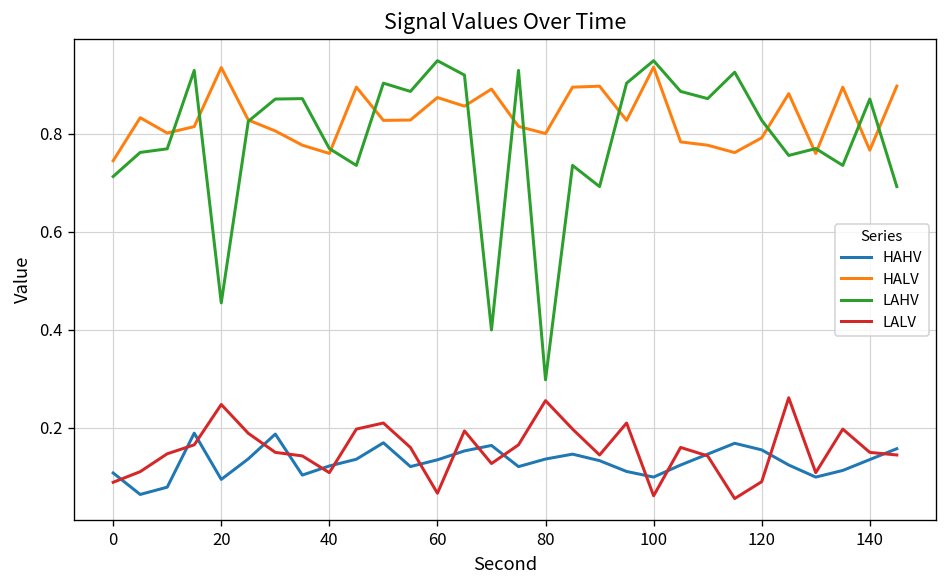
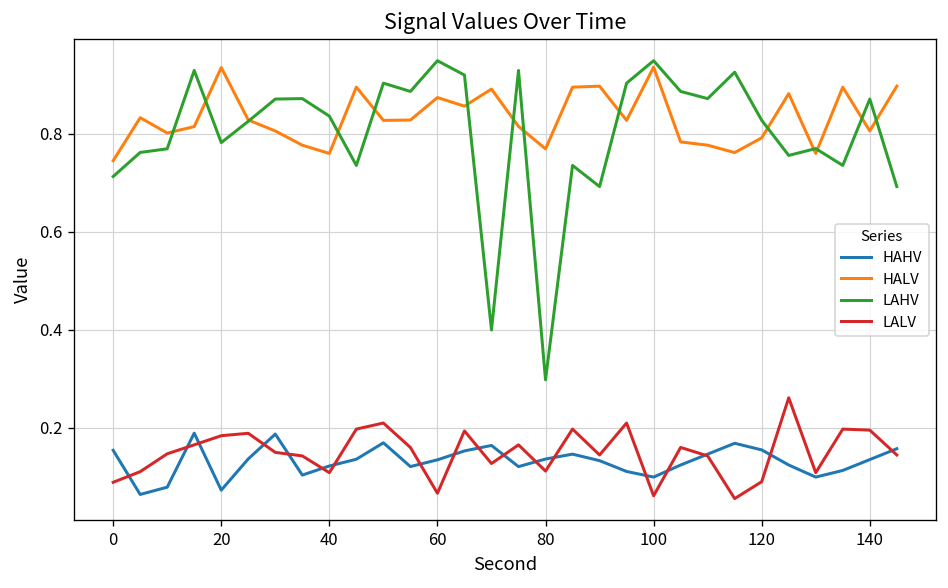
  {
    "HAHV": {
-     "0": 0.11,
-     "20": 0.09,
+     "0": 0.15,
+     "20": 0.07,
      "40": 0.12,
      "60": 0.13,
      "80": 0.14,
      "100": 0.10,
      "120": 0.15,
      "140": 0.13
    },
    "HALV": {
      "0": 0.75,
      "20": 0.94,
      "40": 0.76,
      "60": 0.87,
-     "80": 0.80,
+     "80": 0.77,
      "100": 0.94,
      "120": 0.79,
-     "140": 0.77
+     "140": 0.81
    },
    "LAHV": {
      "0": 0.71,
-     "20": 0.45,
-     "40": 0.77,
+     "20": 0.78,
+     "40": 0.84,
      "60": 0.95,
      "80": 0.30,
      "100": 0.95,
      "120": 0.83,
      "140": 0.87
    },
    "LALV": {
      "0": 0.09,
-     "20": 0.25,
+     "20": 0.18,
      "40": 0.11,
      "60": 0.07,
-     "80": 0.26,
+     "80": 0.11,
      "100": 0.06,
      "120": 0.09,
-     "140": 0.15
+     "140": 0.19
    }
  }
